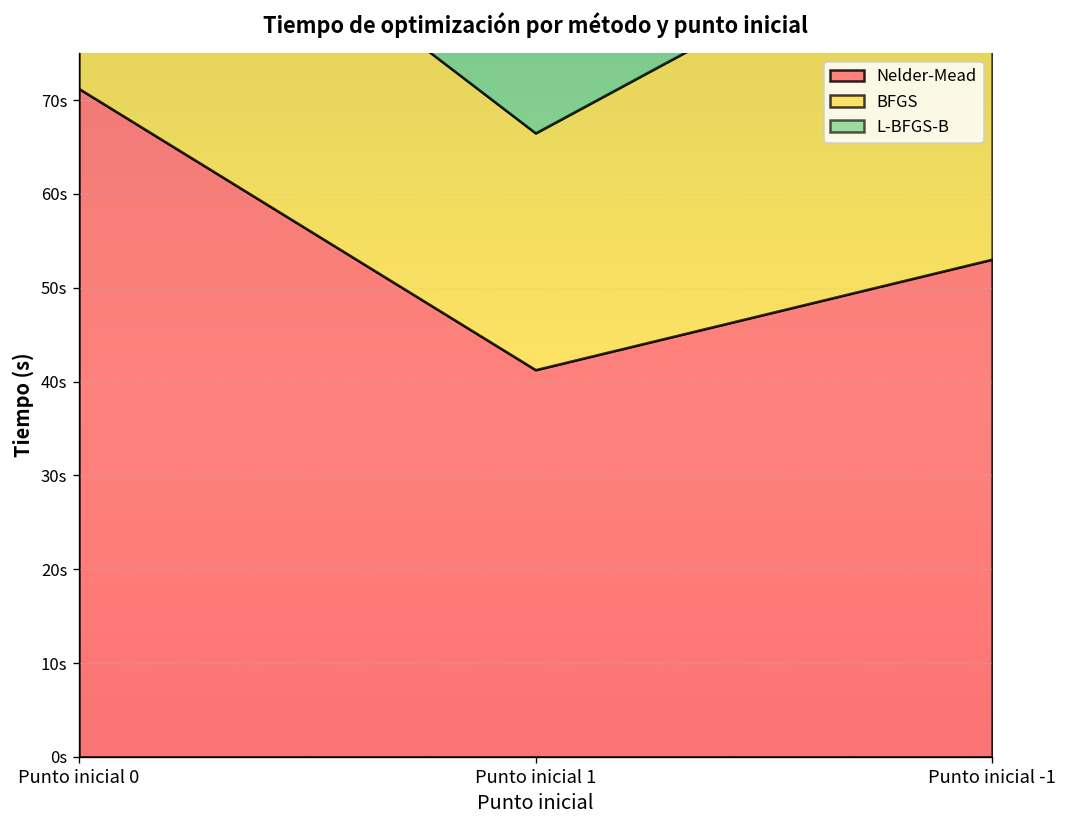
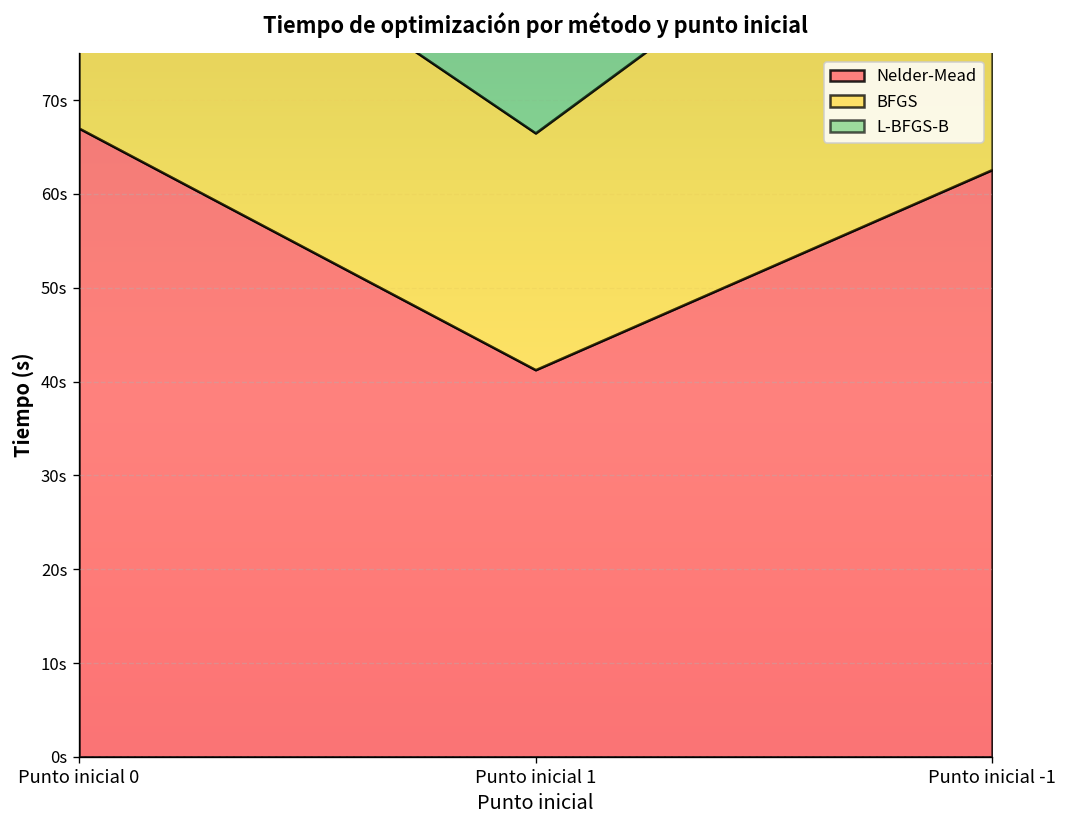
  {
    "Nelder-Mead": {
-     "Punto inicial 0": "71s",
+     "Punto inicial 0": "67s",
      "Punto inicial 1": "41s",
-     "Punto inicial -1": "53s"
+     "Punto inicial -1": "63s"
    },
    "BFGS": {
      "Punto inicial 1": "25s"
    }
  }
